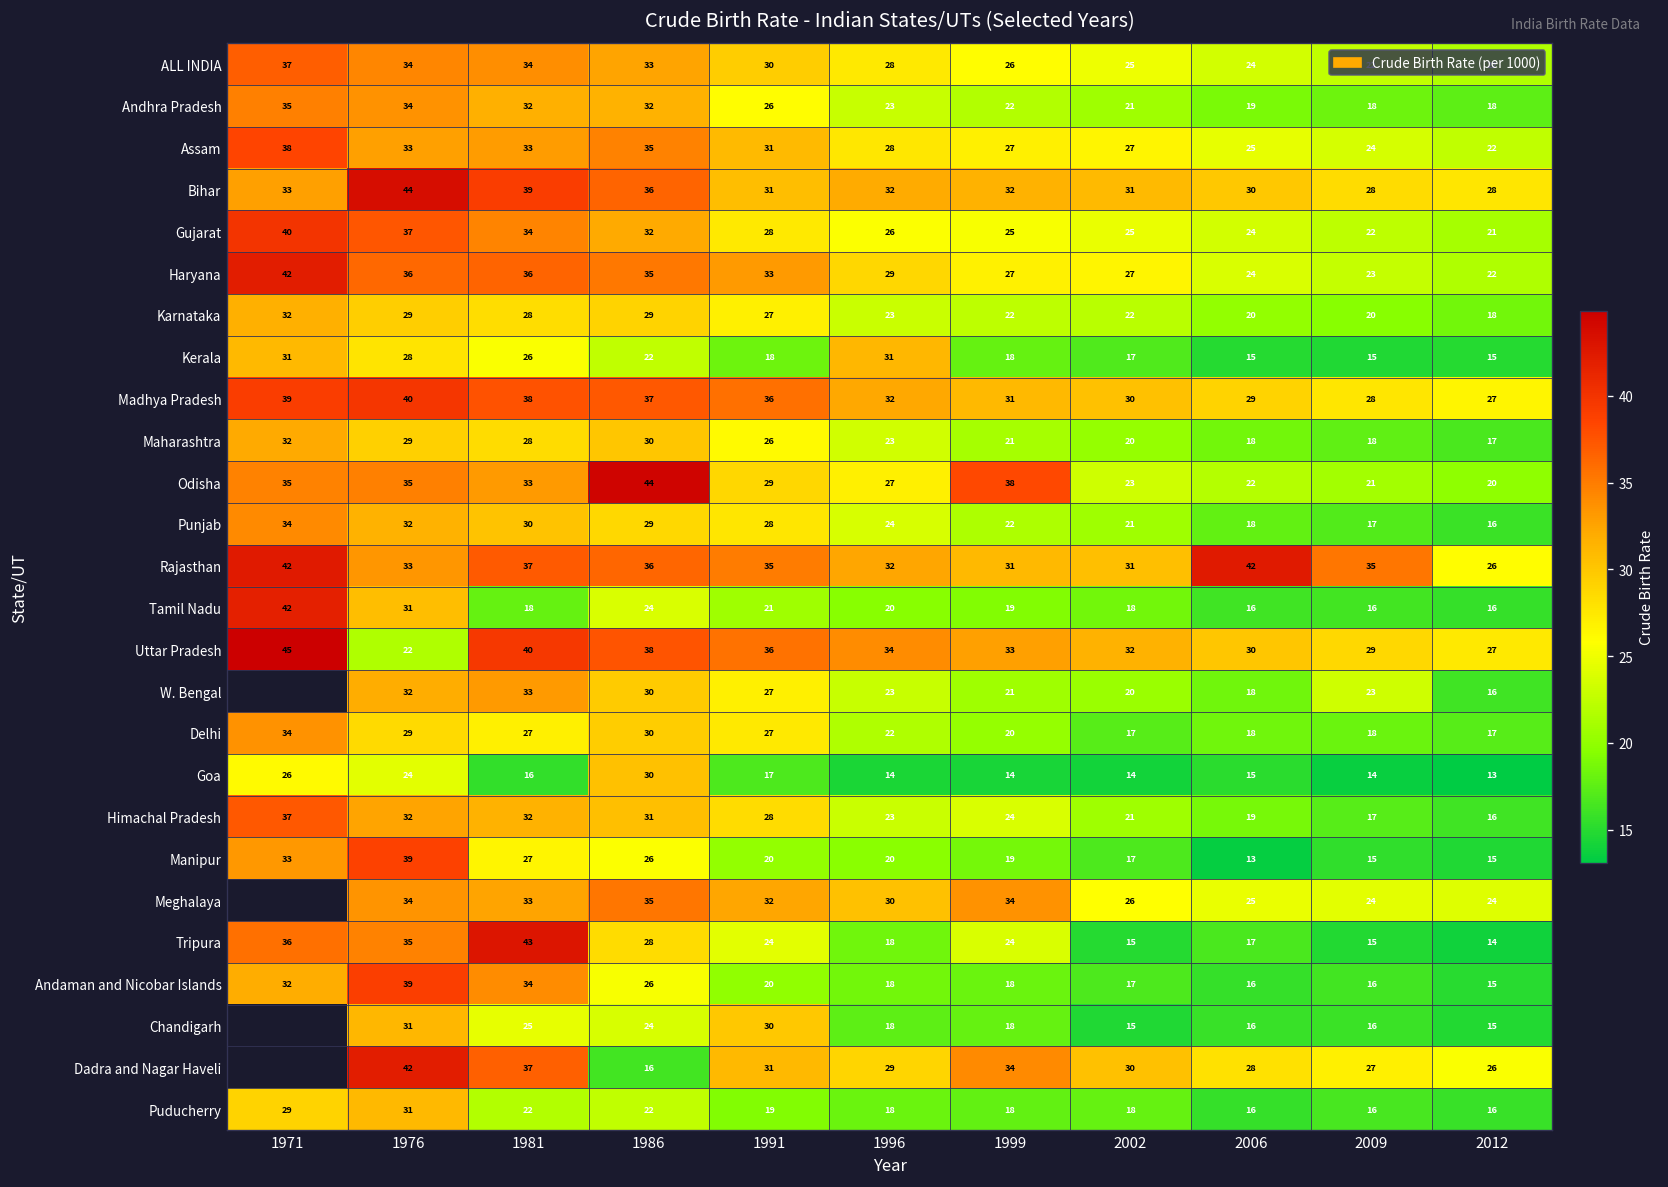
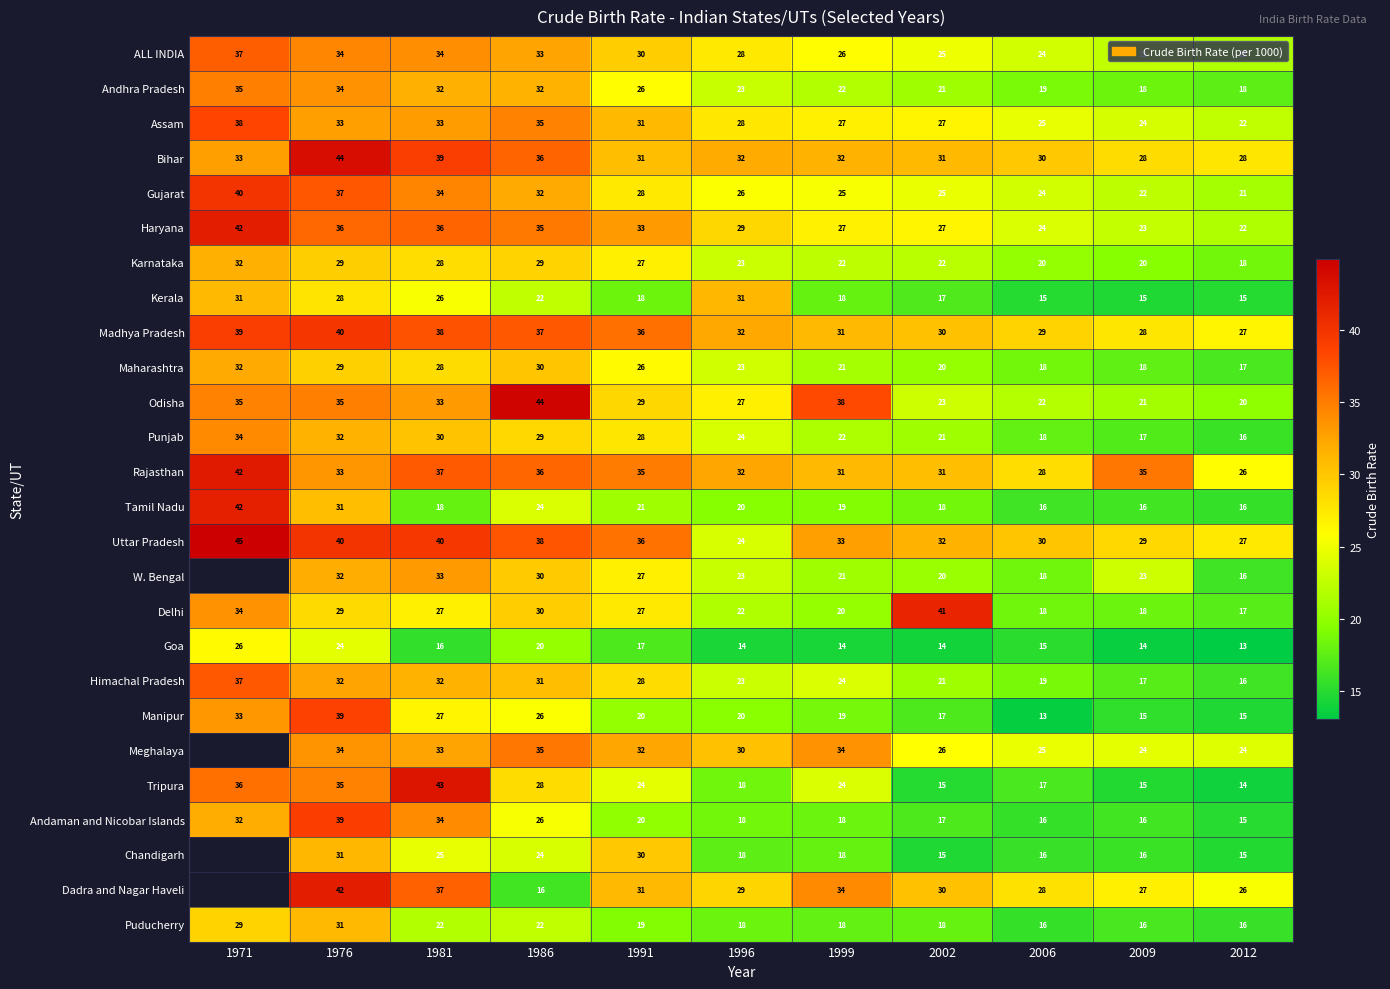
  {
    "Rajasthan": {
      "1971": 42,
      "1976": 33,
      "1981": 37,
      "1986": 36,
      "1991": 35,
      "1996": 32,
      "1999": 31,
      "2002": 31,
-     "2006": 42,
+     "2006": 28,
      "2009": 35,
      "2012": 26
    },
    "Uttar Pradesh": {
      "1971": 45,
-     "1976": 22,
+     "1976": 40,
      "1981": 40,
      "1986": 38,
      "1991": 36,
-     "1996": 34,
+     "1996": 24,
      "1999": 33,
      "2002": 32,
      "2006": 30,
      "2009": 29,
      "2012": 27
    },
    "Delhi": {
      "1971": 34,
      "1976": 29,
      "1981": 27,
      "1986": 30,
      "1991": 27,
      "1996": 22,
      "1999": 20,
-     "2002": 17,
+     "2002": 41,
      "2006": 18,
      "2009": 18,
      "2012": 17
    },
    "Goa": {
      "1971": 26,
      "1976": 24,
      "1981": 16,
-     "1986": 30,
+     "1986": 20,
      "1991": 17,
      "1996": 14,
      "1999": 14,
      "2002": 14,
      "2006": 15,
      "2009": 14,
      "2012": 13
    }
  }
